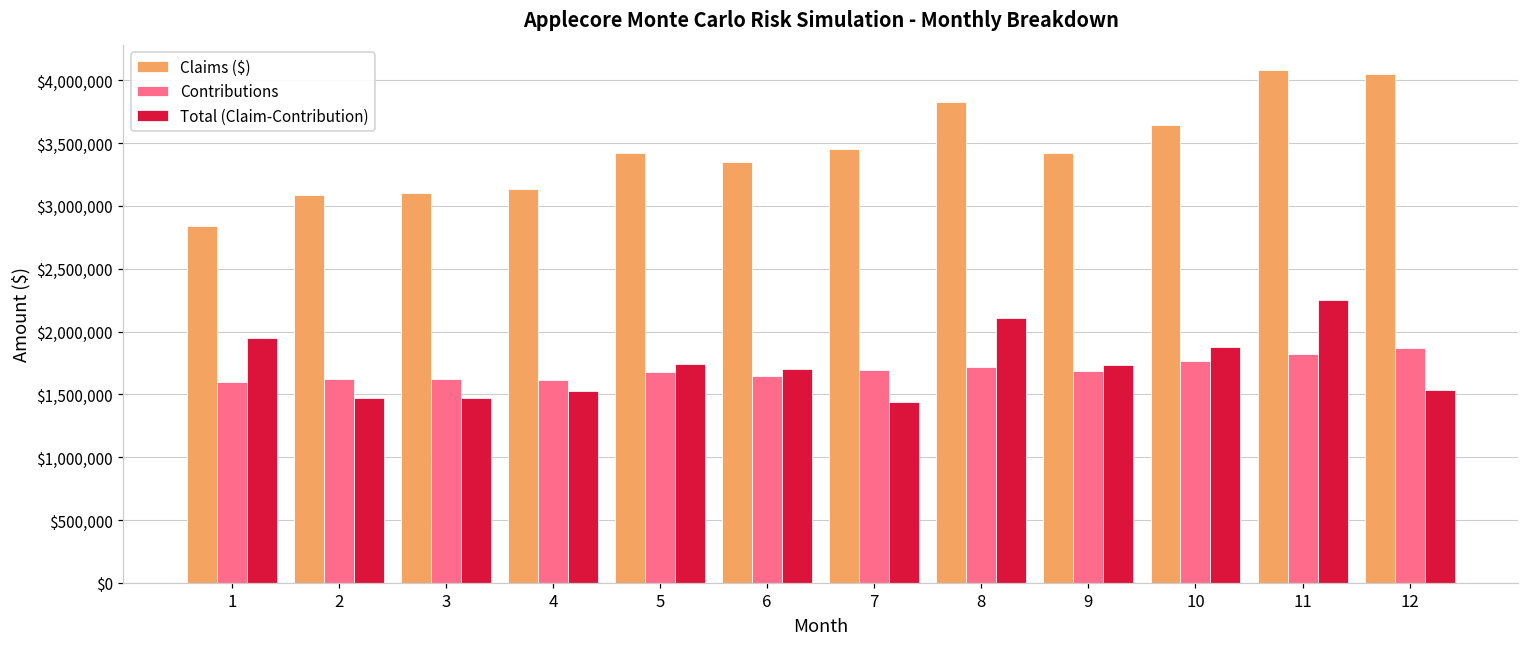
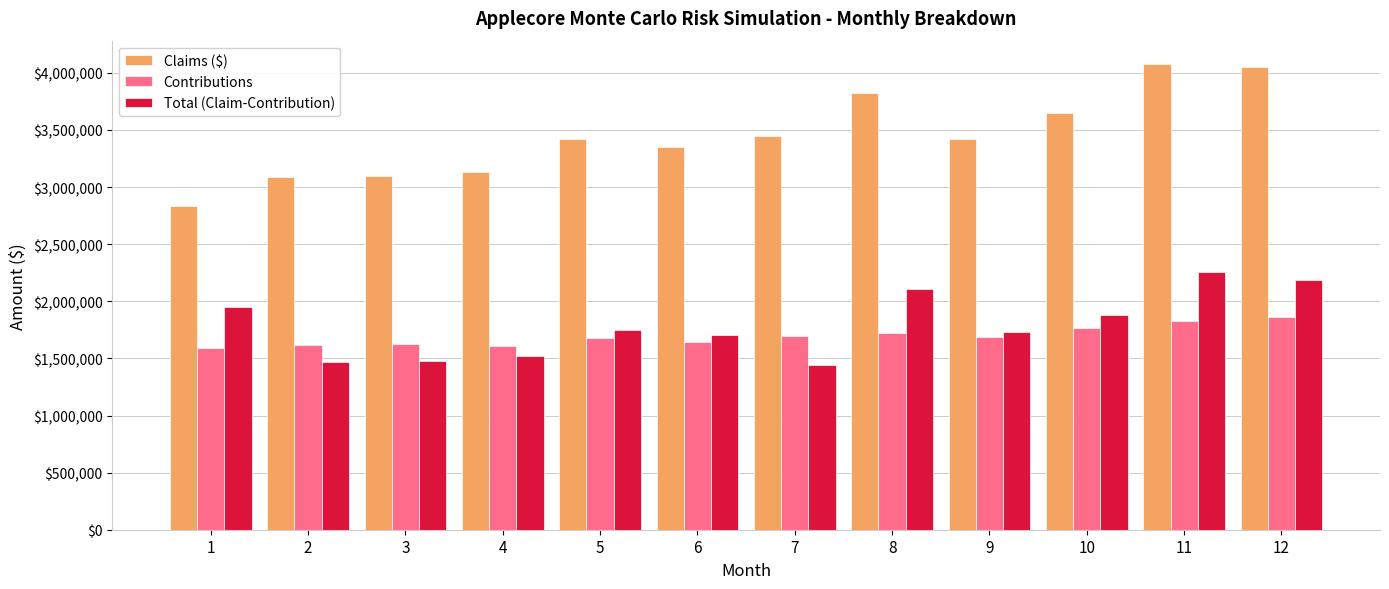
  {
    "Claims ($)": {
      "1": "$2,840,000",
      "2": "$3,090,000",
      "3": "$3,100,000",
      "4": "$3,140,000",
      "5": "$3,420,000",
      "6": "$3,350,000",
      "7": "$3,450,000",
      "8": "$3,830,000",
      "9": "$3,420,000",
      "10": "$3,650,000",
      "11": "$4,080,000",
      "12": "$4,050,000"
    },
    "Contributions": {
      "1": "$1,590,000",
      "2": "$1,620,000",
      "3": "$1,630,000",
      "4": "$1,610,000",
      "5": "$1,680,000",
      "6": "$1,650,000",
      "7": "$1,690,000",
      "8": "$1,720,000",
      "9": "$1,690,000",
      "10": "$1,770,000",
      "11": "$1,820,000",
      "12": "$1,870,000"
    },
    "Total (Claim-Contribution)": {
      "1": "$1,950,000",
      "2": "$1,470,000",
      "3": "$1,470,000",
      "4": "$1,520,000",
      "5": "$1,740,000",
      "6": "$1,700,000",
      "7": "$1,440,000",
      "8": "$2,110,000",
      "9": "$1,740,000",
      "10": "$1,880,000",
      "11": "$2,250,000",
-     "12": "$1,540,000"
+     "12": "$2,180,000"
    }
  }
